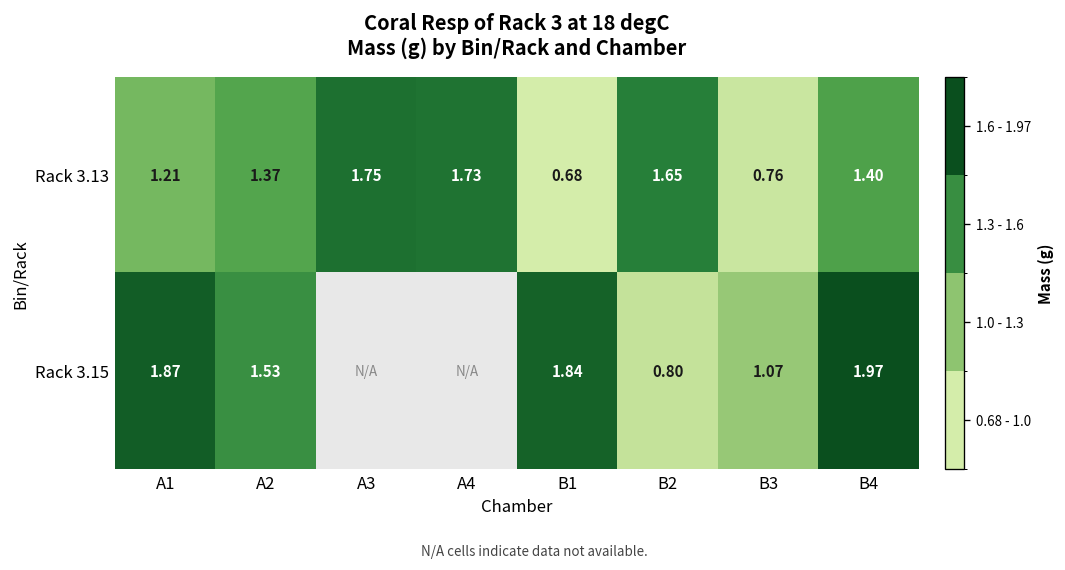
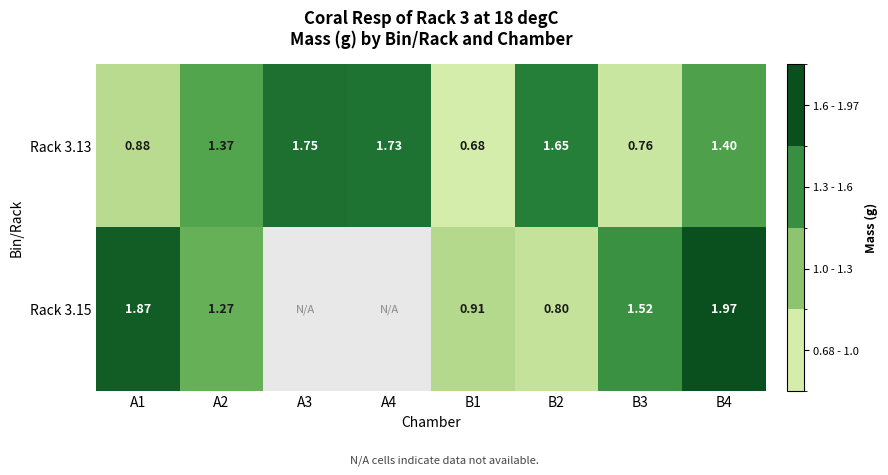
  {
    "Rack 3.13": {
-     "A1": 1.21,
+     "A1": 0.88,
      "A2": 1.37,
      "A3": 1.75,
      "A4": 1.73,
      "B1": 0.68,
      "B2": 1.65,
      "B3": 0.76,
      "B4": 1.40
    },
    "Rack 3.15": {
      "A1": 1.87,
-     "A2": 1.53,
-     "B1": 1.84,
+     "A2": 1.27,
+     "B1": 0.91,
      "B2": 0.80,
-     "B3": 1.07,
+     "B3": 1.52,
      "B4": 1.97
    }
  }
